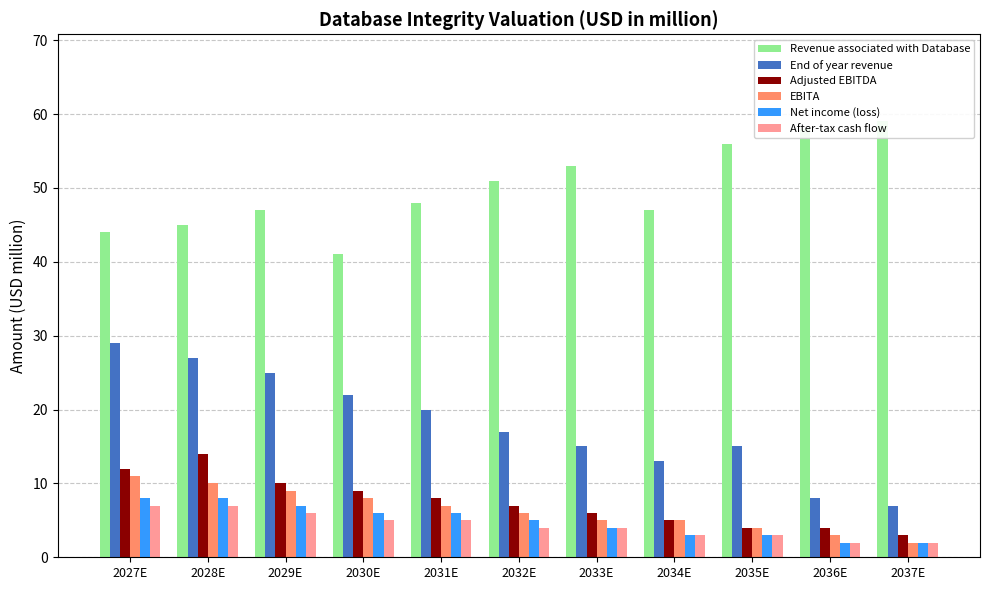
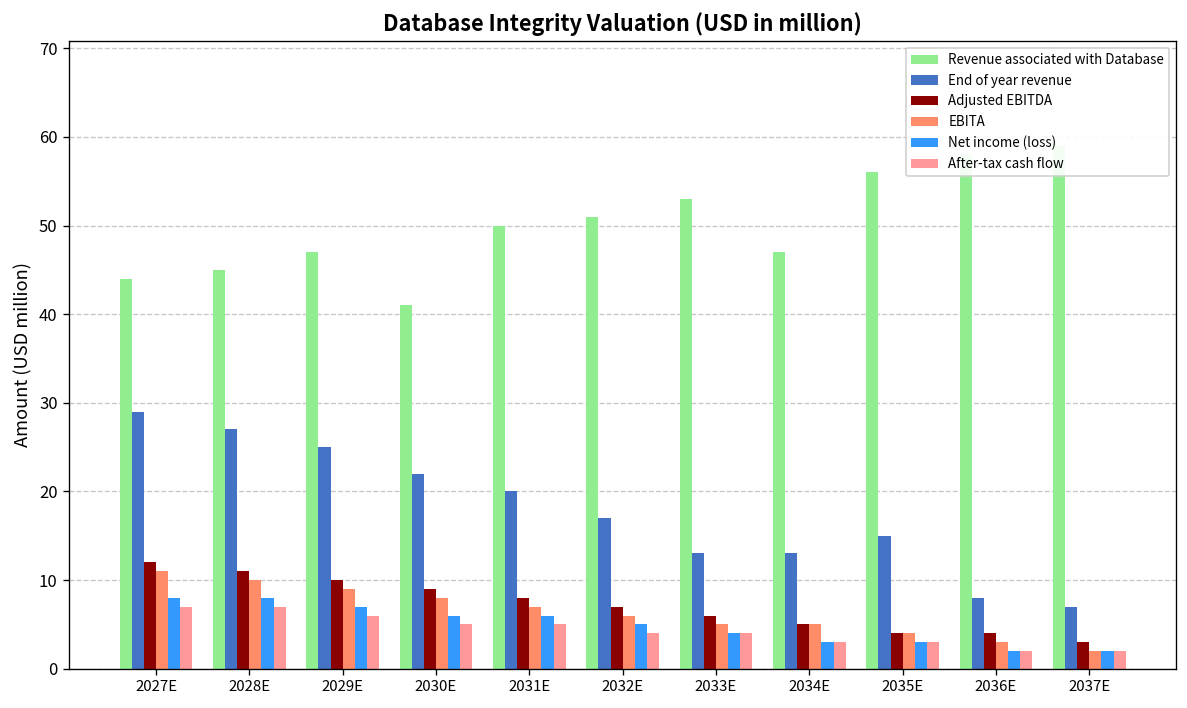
  {
    "Revenue associated with Database": {
      "2027E": 44,
      "2028E": 45,
      "2029E": 47,
      "2030E": 41,
-     "2031E": 48,
+     "2031E": 50,
      "2032E": 51,
      "2033E": 53,
      "2034E": 47,
      "2035E": 56
    },
    "End of year revenue": {
      "2027E": 29,
      "2028E": 27,
      "2029E": 25,
      "2030E": 22,
      "2031E": 20,
      "2032E": 17,
-     "2033E": 15,
+     "2033E": 13,
      "2034E": 13,
      "2035E": 15,
      "2036E": 8,
      "2037E": 7
    },
    "Adjusted EBITDA": {
      "2027E": 12,
-     "2028E": 14,
+     "2028E": 11,
      "2029E": 10,
      "2030E": 9,
      "2031E": 8,
      "2032E": 7,
      "2033E": 6,
      "2034E": 5,
      "2035E": 4,
      "2036E": 4,
      "2037E": 3
    },
    "Net income (loss)": {
      "2027E": 8,
      "2028E": 8,
      "2029E": 7,
      "2030E": 6,
      "2031E": 6,
      "2032E": 5,
      "2033E": 4,
      "2034E": 3,
      "2035E": 3,
      "2036E": 2,
      "2037E": 2
    }
  }
